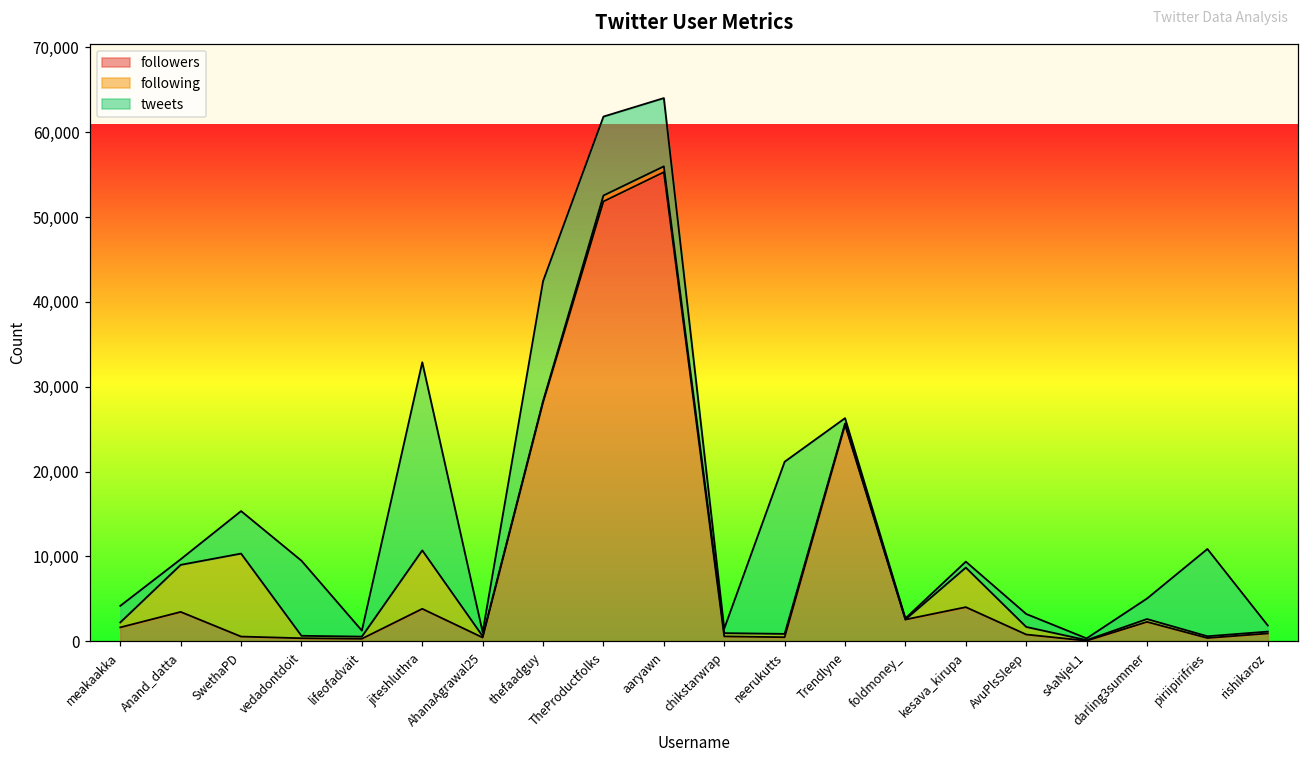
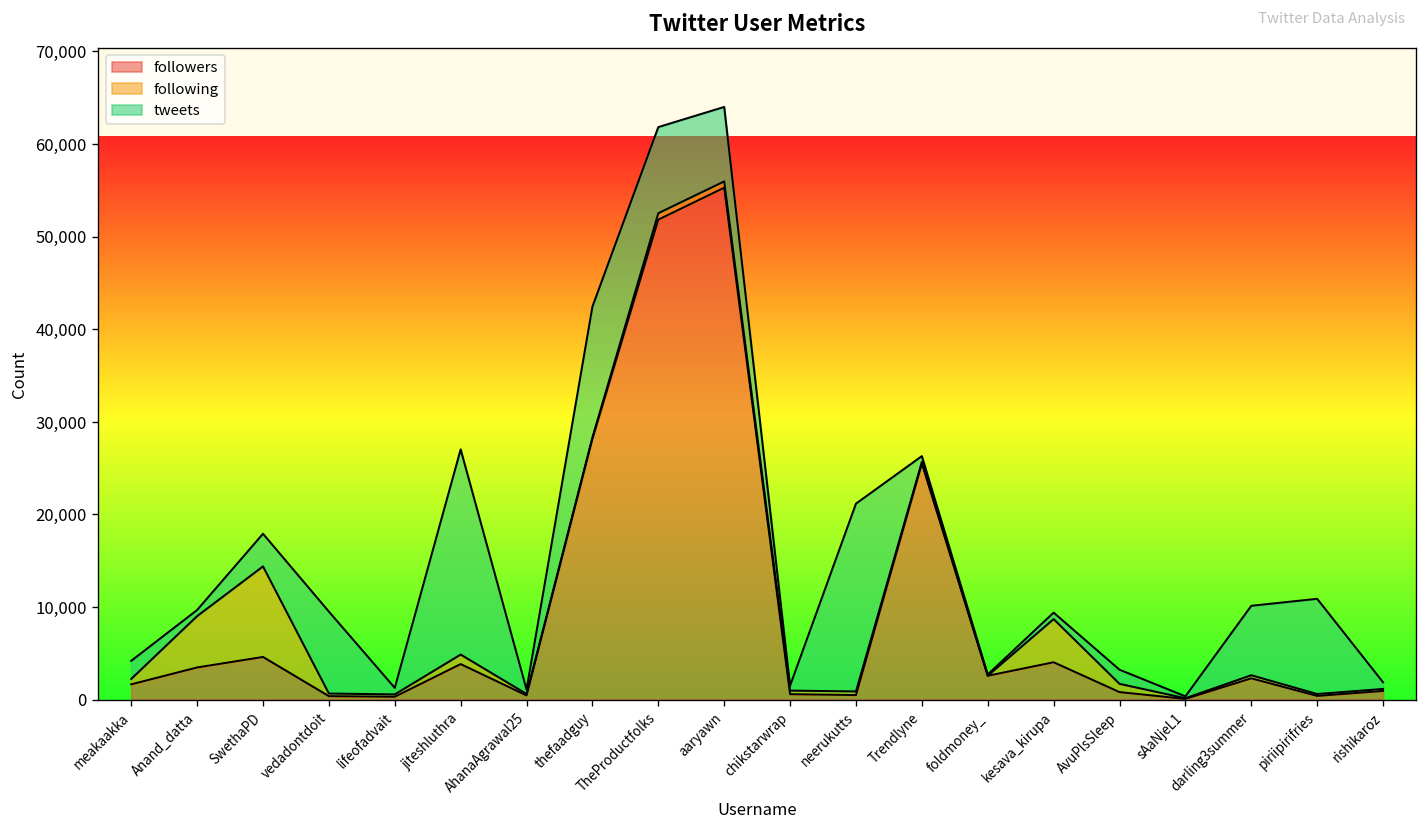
  {
    "followers": {
      "meakaakka": "2,000",
      "Anand_datta": "3,000",
-     "SwethaPD": "1,000",
+     "SwethaPD": "5,000",
      "jiteshluthra": "4,000",
      "TheProductfolks": "52,000",
      "aaryawn": "55,000",
      "chikstarwrap": "1,000",
      "neerukutts": "0",
      "kesava_kirupa": "4,000",
      "AvuPlsSleep": "1,000"
    },
    "following": {
      "meakaakka": "1,000",
      "Anand_datta": "6,000",
      "SwethaPD": "10,000",
-     "jiteshluthra": "7,000",
+     "jiteshluthra": "1,000",
      "TheProductfolks": "1,000",
      "aaryawn": "1,000",
      "chikstarwrap": "0",
      "neerukutts": "0",
      "kesava_kirupa": "5,000",
      "AvuPlsSleep": "1,000"
    },
    "tweets": {
      "meakaakka": "2,000",
      "Anand_datta": "1,000",
-     "SwethaPD": "5,000",
+     "SwethaPD": "4,000",
      "vedadontdoit": "9,000",
      "lifeofadvait": "1,000",
      "jiteshluthra": "22,000",
      "AhanaAgrawal25": "0",
      "thefaadguy": "14,000",
      "TheProductfolks": "9,000",
      "aaryawn": "8,000",
      "chikstarwrap": "1,000",
      "neerukutts": "20,000",
      "Trendlyne": "1,000",
      "kesava_kirupa": "1,000",
      "AvuPlsSleep": "2,000",
-     "darling3summer": "2,000",
+     "darling3summer": "8,000",
      "piriipirifries": "10,000",
      "rishikaroz": "1,000"
    }
  }
